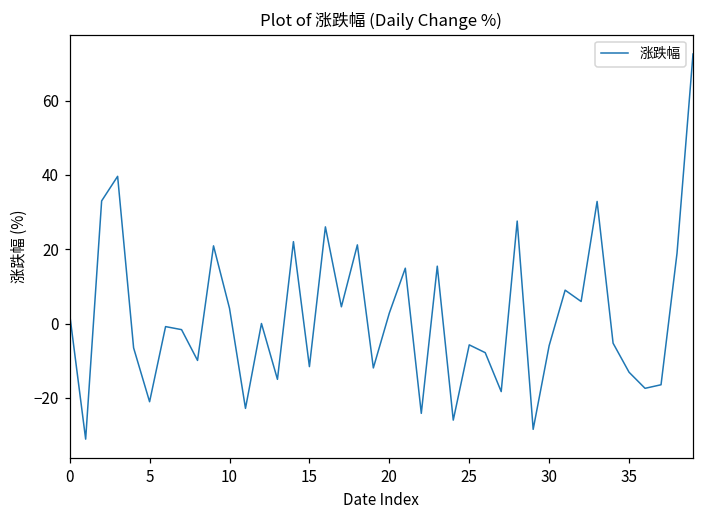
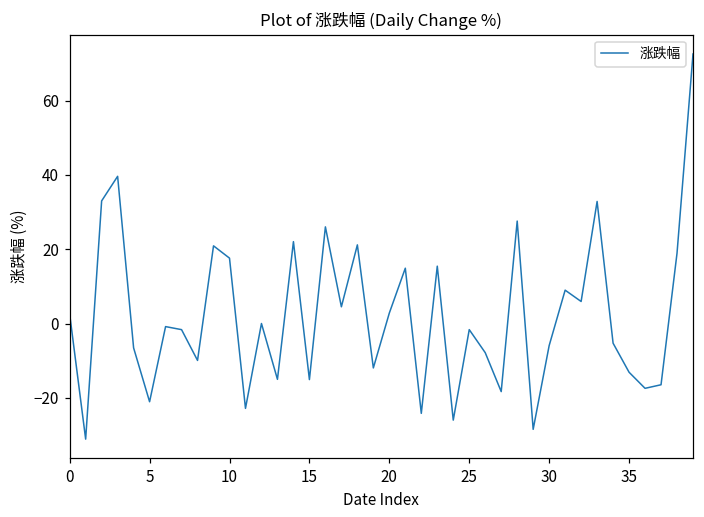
  {
    "0": 3,
    "5": -21,
-   "10": 4,
-   "15": -12,
+   "10": 18,
+   "15": -15,
    "20": 3,
-   "25": -6,
+   "25": -2,
    "30": -6,
    "35": -13
  }
